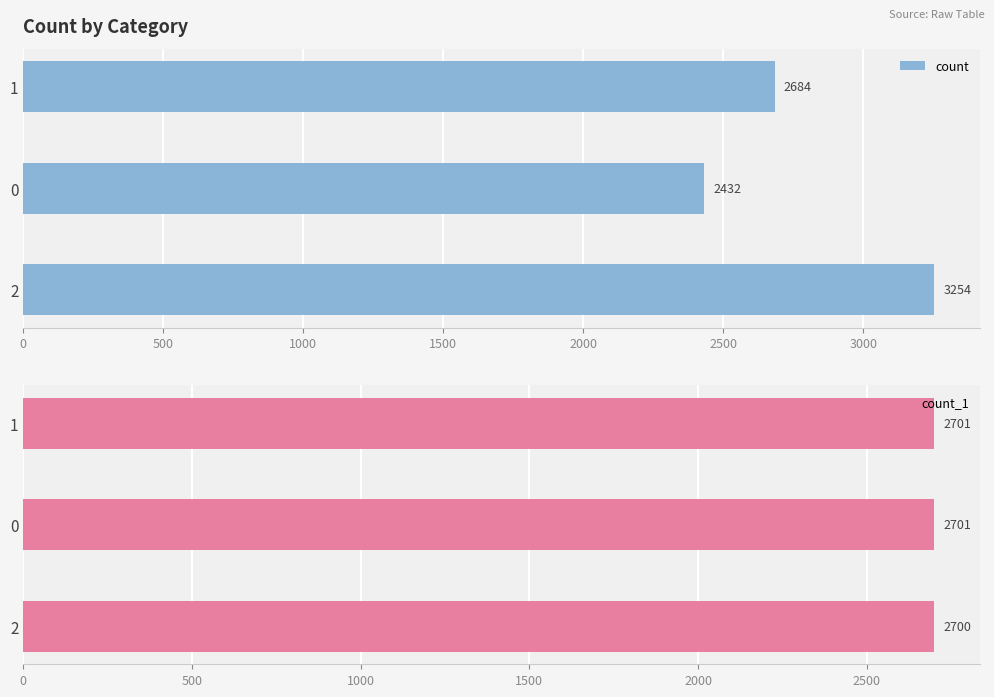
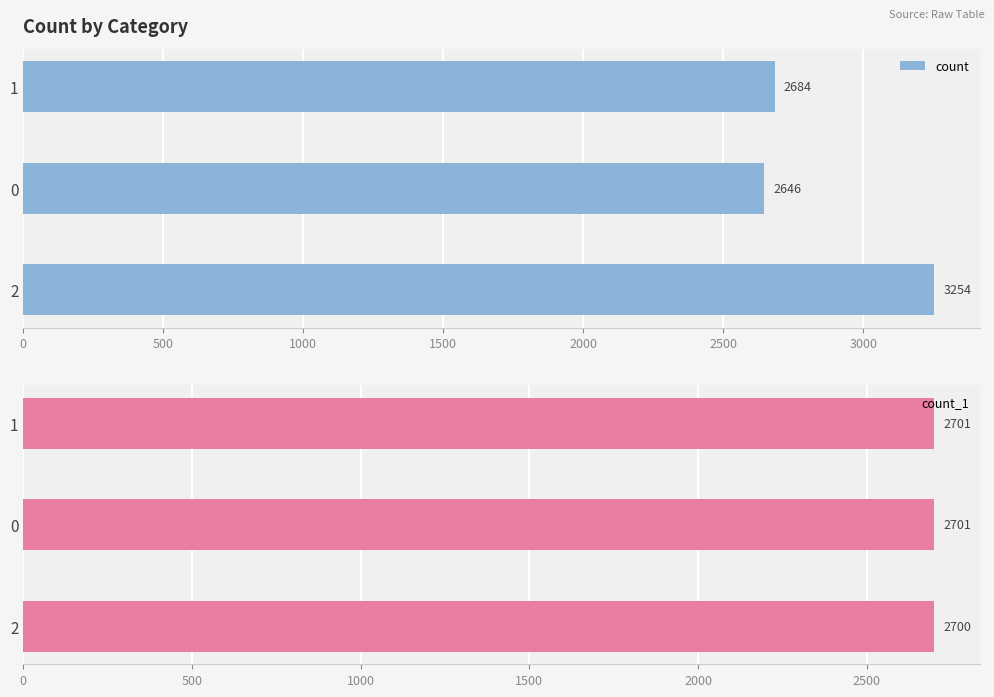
  {
    "Count by Category": {
      "1": 2684,
-     "0": 2432,
+     "0": 2646,
      "2": 3254
    }
  }
